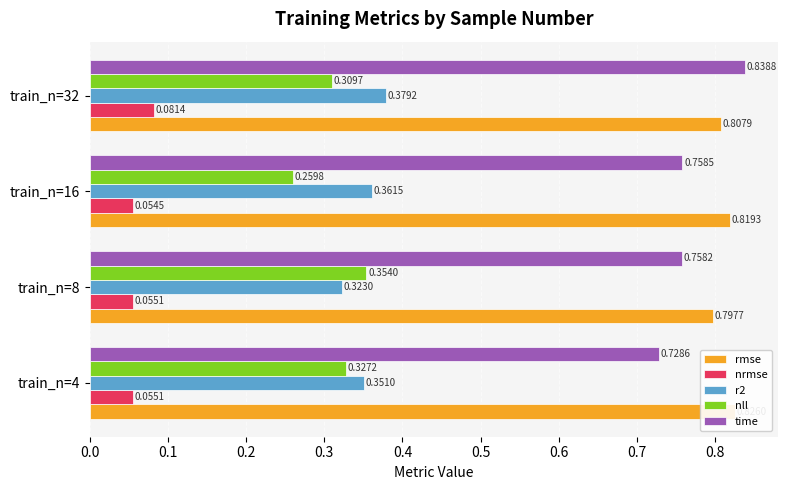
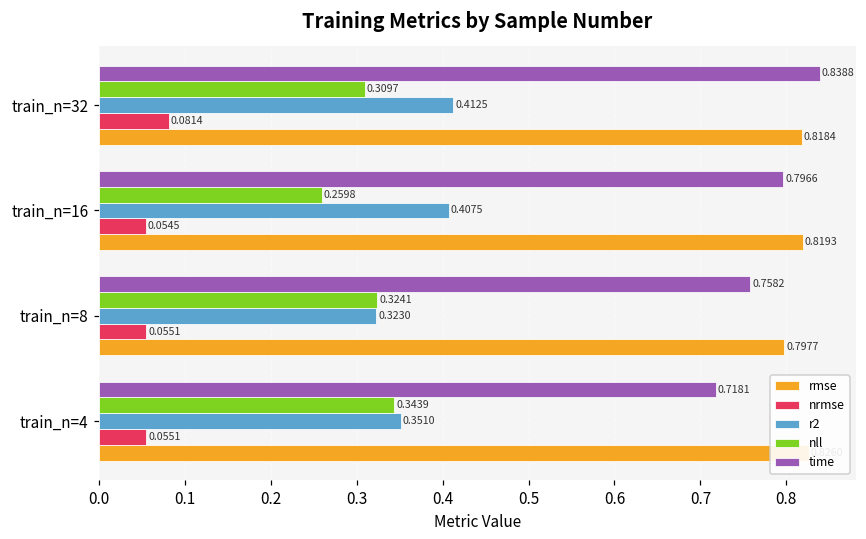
  {
    "rmse": {
-     "train_n=32": 0.8079,
+     "train_n=32": 0.8184,
      "train_n=16": 0.8193,
      "train_n=8": 0.7977
    },
    "nrmse": {
      "train_n=32": 0.0814,
      "train_n=16": 0.0545,
      "train_n=8": 0.0551,
      "train_n=4": 0.0551
    },
    "r2": {
-     "train_n=32": 0.3792,
-     "train_n=16": 0.3615,
+     "train_n=32": 0.4125,
+     "train_n=16": 0.4075,
      "train_n=8": 0.3230,
      "train_n=4": 0.3510
    },
    "nll": {
      "train_n=32": 0.3097,
      "train_n=16": 0.2598,
-     "train_n=8": 0.3540,
-     "train_n=4": 0.3272
+     "train_n=8": 0.3241,
+     "train_n=4": 0.3439
    },
    "time": {
      "train_n=32": 0.8388,
-     "train_n=16": 0.7585,
+     "train_n=16": 0.7966,
      "train_n=8": 0.7582,
-     "train_n=4": 0.7286
+     "train_n=4": 0.7181
    }
  }
